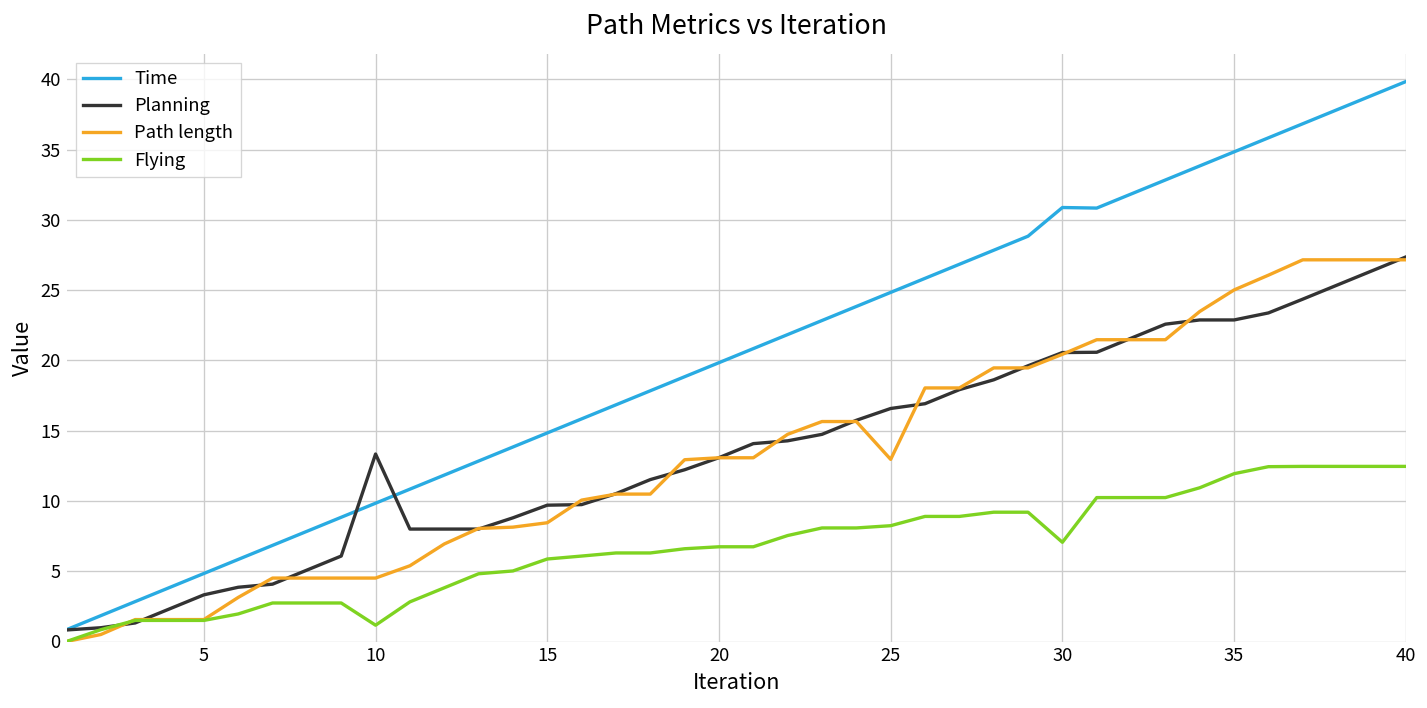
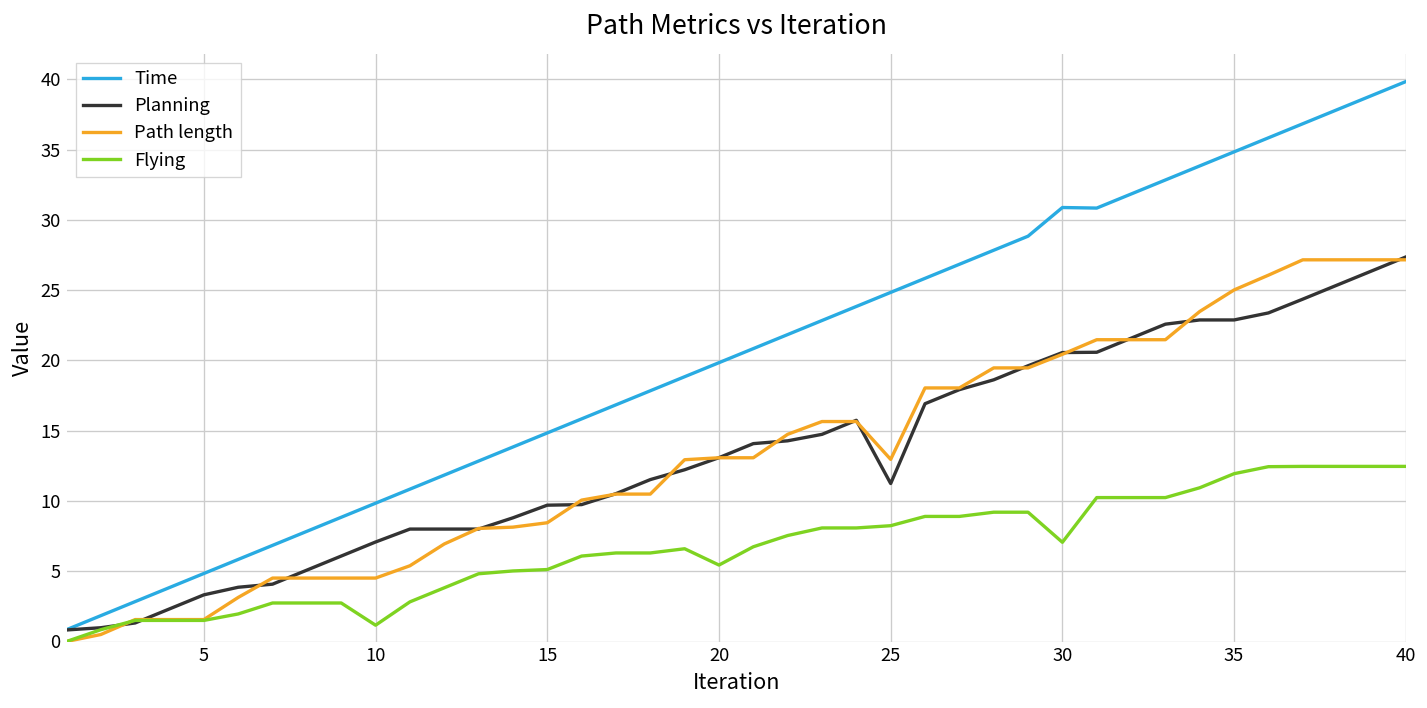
  {
    "Time": {
      "5": 4.8,
      "10": 9.8,
      "15": 14.8,
      "20": 19.8,
      "25": 24.8,
      "30": 30.9,
      "35": 34.8,
      "40": 39.8
    },
    "Planning": {
      "5": 3.3,
-     "10": 13.3,
+     "10": 7.1,
      "15": 9.7,
-     "25": 16.6,
+     "25": 11.2,
      "35": 22.9
    },
    "Path length": {
      "10": 4.5,
      "15": 8.4,
      "25": 13.0,
      "35": 25.0
    },
    "Flying": {
      "10": 1.2,
-     "15": 5.9,
-     "20": 6.7,
+     "15": 5.1,
+     "20": 5.4,
      "25": 8.2,
      "30": 7.1,
      "35": 11.9,
      "40": 12.5
    }
  }
